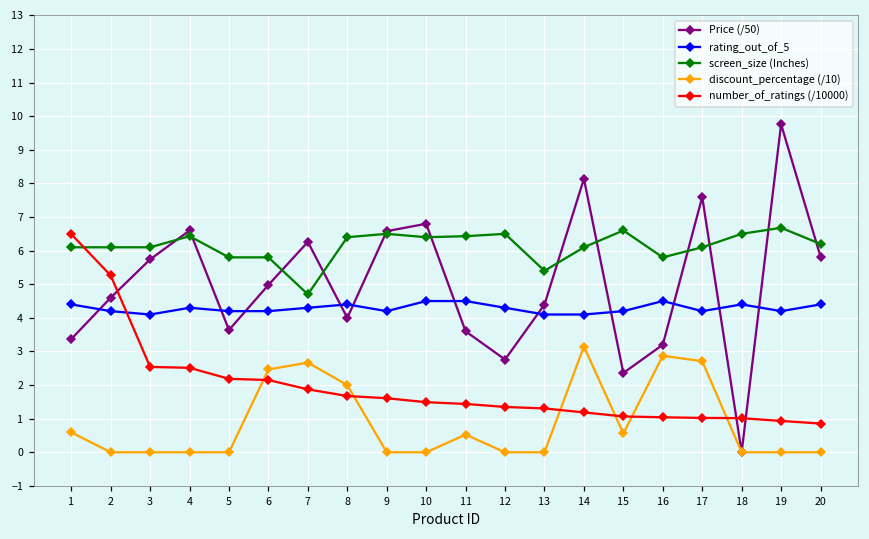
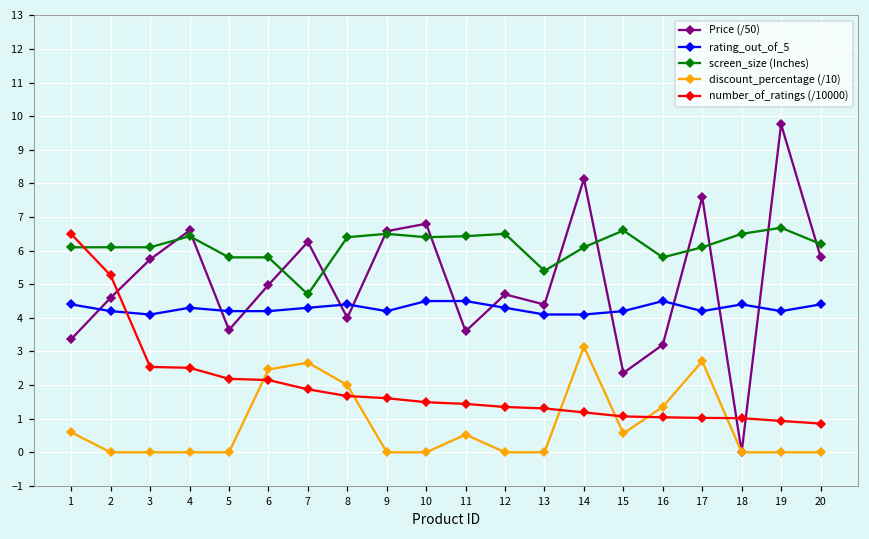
  {
    "Price (/50)": {
      "1": 3.4,
      "2": 4.6,
      "3": 5.7,
      "4": 6.6,
      "5": 3.6,
      "6": 5.0,
      "7": 6.3,
      "8": 4.0,
      "10": 6.8,
      "11": 3.6,
-     "12": 2.8,
+     "12": 4.7,
      "13": 4.4,
      "14": 8.1,
      "15": 2.4,
      "16": 3.2,
      "17": 7.6,
      "19": 9.8,
      "20": 5.8
    },
    "rating_out_of_5": {
      "1": 4.4,
      "2": 4.2,
      "3": 4.1,
      "4": 4.3,
      "5": 4.2,
      "6": 4.2,
      "7": 4.3,
      "8": 4.4,
      "9": 4.2,
      "10": 4.5,
      "11": 4.5,
      "12": 4.3,
      "13": 4.1,
      "14": 4.1,
      "15": 4.2,
      "16": 4.5,
      "17": 4.2,
      "18": 4.4,
      "19": 4.2,
      "20": 4.4
    },
    "screen_size (Inches)": {
      "1": 6.1,
      "2": 6.1,
      "3": 6.1,
      "4": 6.4,
      "5": 5.8,
      "6": 5.8,
      "7": 4.7,
      "8": 6.4,
      "10": 6.4,
      "11": 6.4,
      "12": 6.5,
      "13": 5.4,
      "14": 6.1,
      "15": 6.6,
      "16": 5.8,
      "17": 6.1,
      "18": 6.5,
      "19": 6.7,
      "20": 6.2
    },
    "discount_percentage (/10)": {
      "1": 0.6,
      "2": 0.0,
      "3": 0.0,
      "4": 0.0,
      "5": 0.0,
      "6": 2.5,
      "7": 2.7,
      "8": 2.0,
      "9": 0.0,
      "10": 0.0,
      "11": 0.5,
      "12": 0.0,
      "13": 0.0,
      "14": 3.1,
      "15": 0.6,
-     "16": 2.9,
+     "16": 1.4,
      "17": 2.7,
      "19": 0.0,
      "20": 0.0
    },
    "number_of_ratings (/10000)": {
      "1": 6.5,
      "2": 5.3,
      "3": 2.5,
      "4": 2.5,
      "5": 2.2,
      "6": 2.2,
      "7": 1.9,
      "8": 1.7,
      "9": 1.6,
      "10": 1.5,
      "11": 1.4,
      "12": 1.3,
      "13": 1.3,
      "14": 1.2,
      "15": 1.1,
      "16": 1.0,
      "17": 1.0,
      "18": 1.0,
      "19": 0.9,
      "20": 0.9
    }
  }
